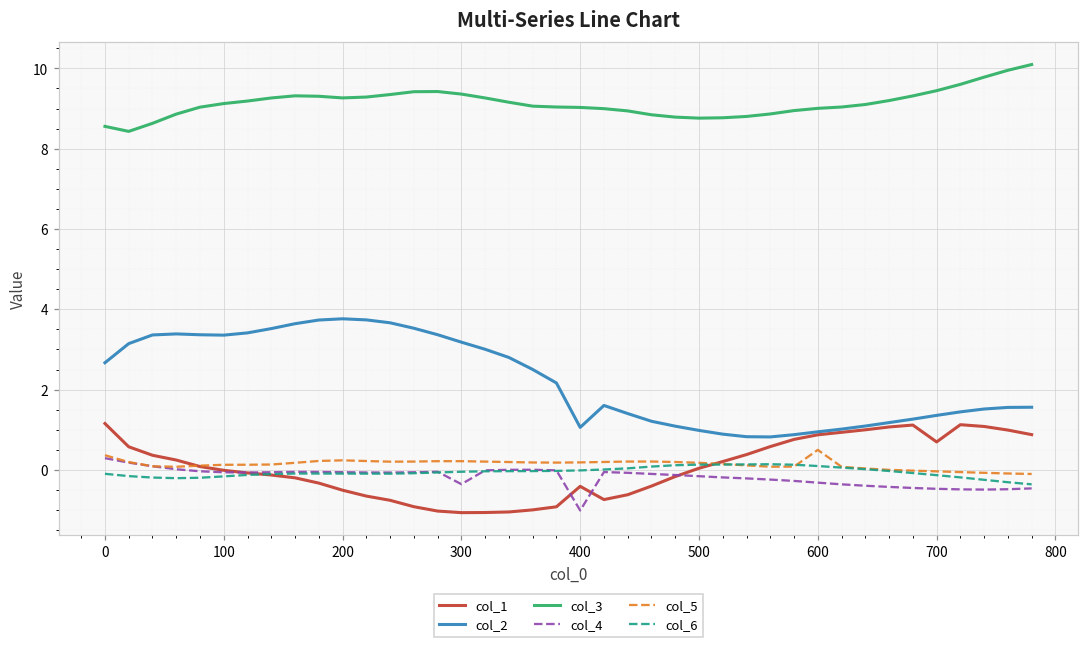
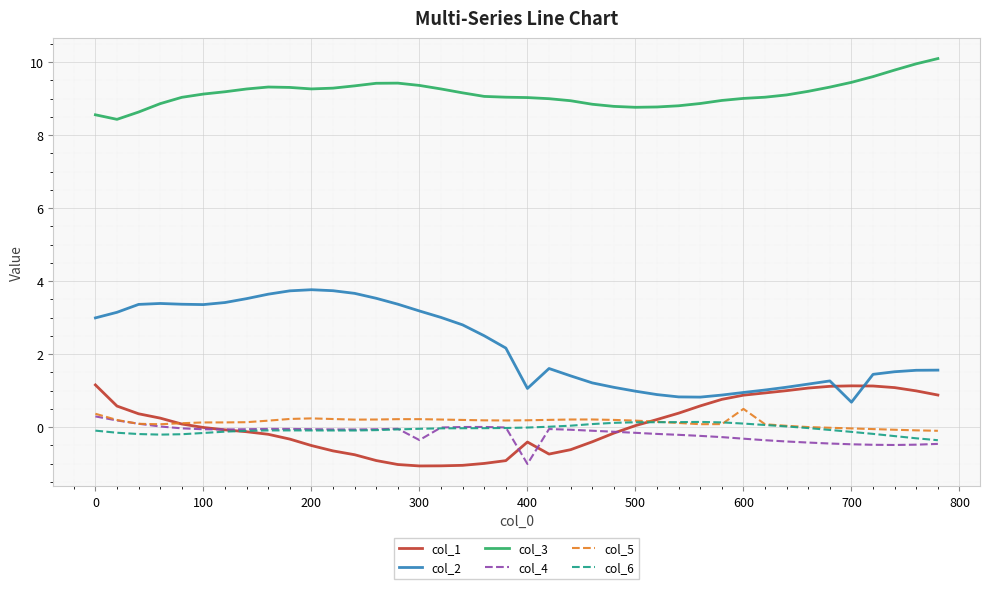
  {
    "col_1": {
      "0": 1.2,
      "200": -0.5,
      "300": -1.1,
      "400": -0.4,
      "500": 0.0,
      "600": 0.9,
-     "700": 0.7
+     "700": 1.1
    },
    "col_2": {
-     "0": 2.7,
+     "0": 3.0,
      "100": 3.4,
      "200": 3.8,
      "300": 3.2,
      "400": 1.1,
      "500": 1.0,
      "600": 0.9,
-     "700": 1.4
+     "700": 0.7
    },
    "col_4": {
      "0": 0.3,
      "300": -0.4,
      "400": -1.0,
      "500": -0.2,
      "600": -0.3,
      "700": -0.5
    },
    "col_5": {
      "0": 0.4,
      "100": 0.1,
      "200": 0.2,
      "300": 0.2,
      "400": 0.2,
      "600": 0.5,
      "700": 0.0
    }
  }
